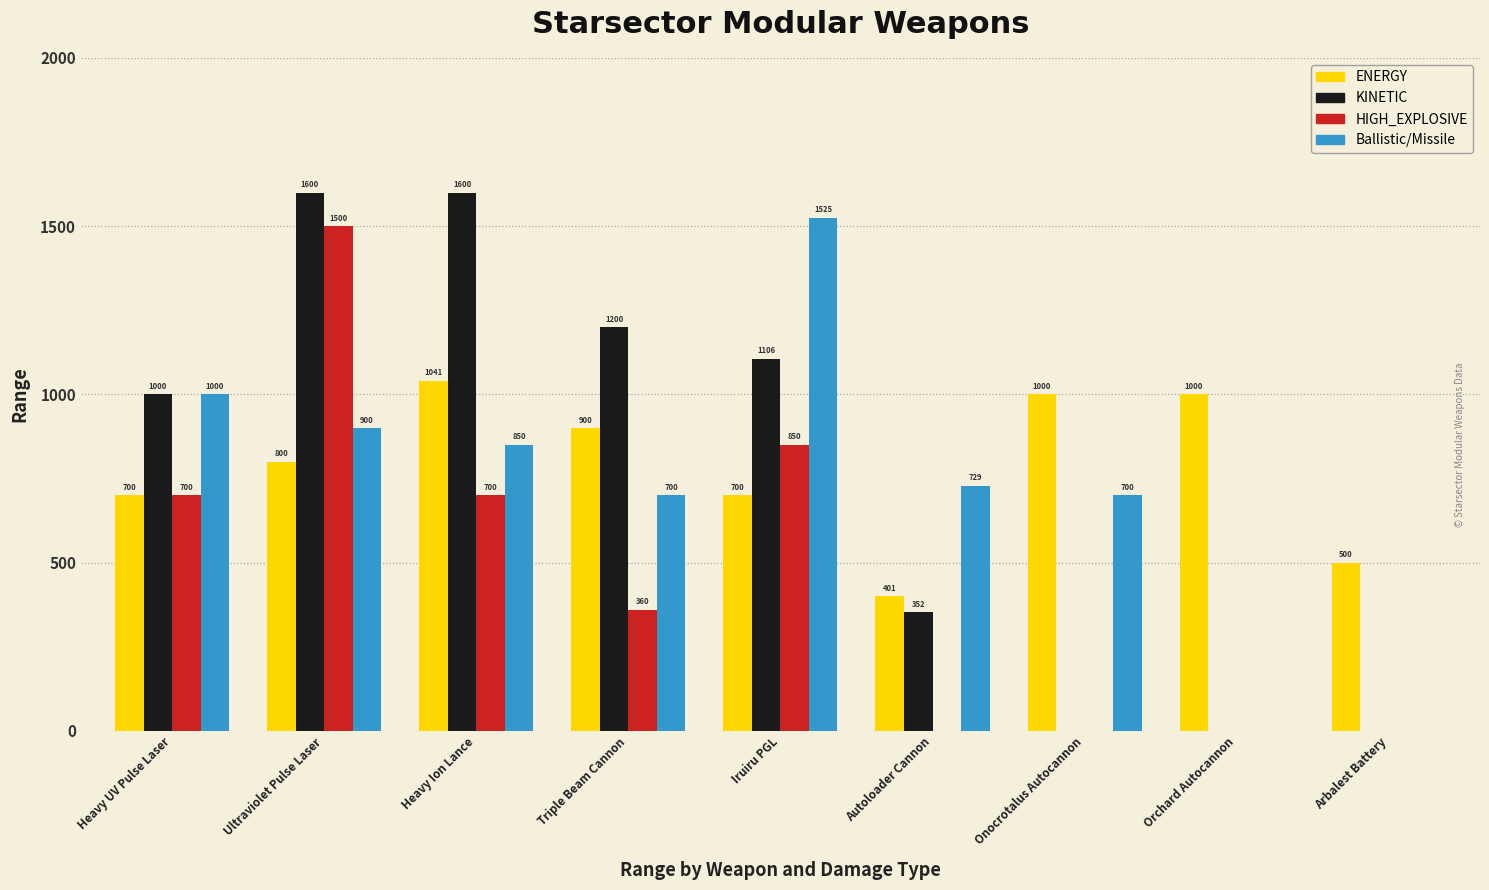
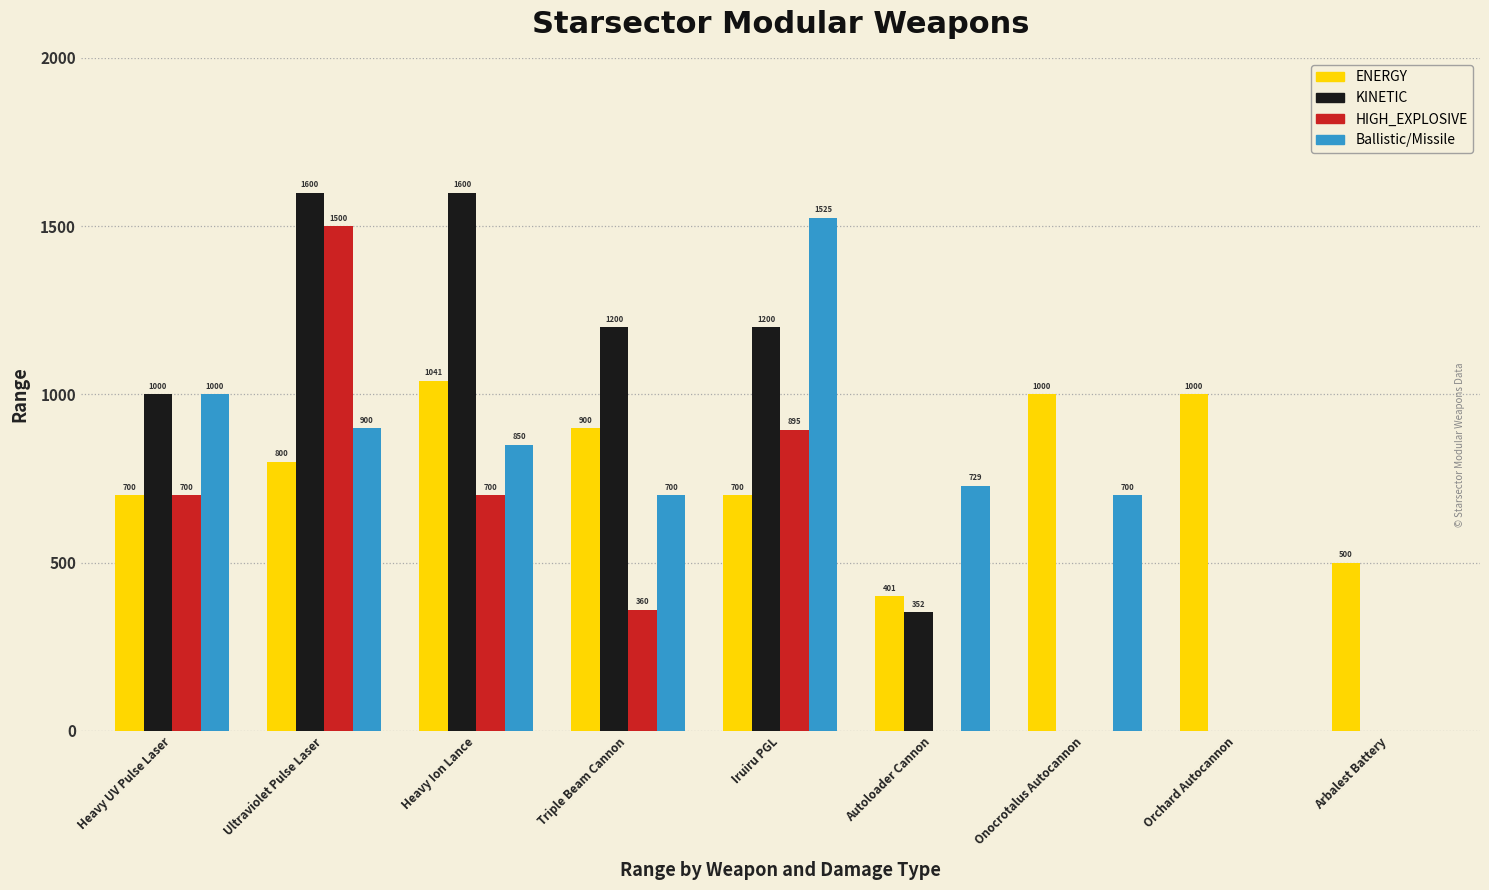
  {
    "ENERGY": {
      "Heavy UV Pulse Laser": 700,
      "Ultraviolet Pulse Laser": 800,
      "Heavy Ion Lance": 1041,
      "Triple Beam Cannon": 900,
      "Iruiru PGL": 700,
      "Autoloader Cannon": 401,
      "Onocrotalus Autocannon": 1000,
      "Orchard Autocannon": 1000,
      "Arbalest Battery": 500
    },
    "KINETIC": {
      "Heavy UV Pulse Laser": 1000,
      "Ultraviolet Pulse Laser": 1600,
      "Heavy Ion Lance": 1600,
      "Triple Beam Cannon": 1200,
-     "Iruiru PGL": 1106,
+     "Iruiru PGL": 1200,
      "Autoloader Cannon": 352
    },
    "HIGH_EXPLOSIVE": {
      "Heavy UV Pulse Laser": 700,
      "Ultraviolet Pulse Laser": 1500,
      "Heavy Ion Lance": 700,
      "Triple Beam Cannon": 360,
-     "Iruiru PGL": 850
+     "Iruiru PGL": 895
    },
    "Ballistic/Missile": {
      "Heavy UV Pulse Laser": 1000,
      "Ultraviolet Pulse Laser": 900,
      "Heavy Ion Lance": 850,
      "Triple Beam Cannon": 700,
      "Iruiru PGL": 1525,
      "Autoloader Cannon": 729,
      "Onocrotalus Autocannon": 700
    }
  }
